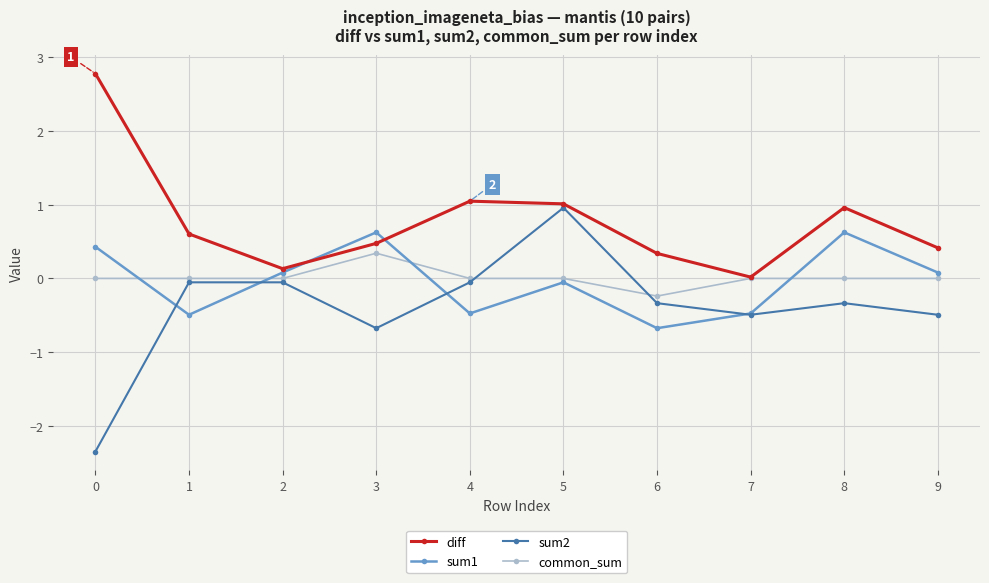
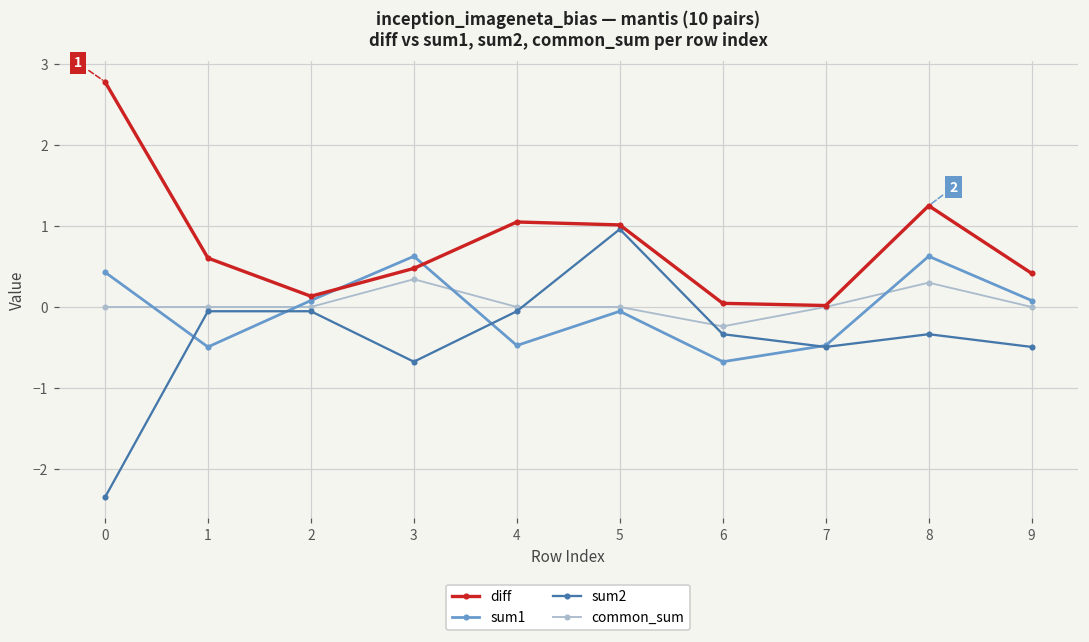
  {
    "diff": {
      "0": 2.8,
      "1": 0.6,
      "2": 0.1,
      "3": 0.5,
      "4": 1.0,
      "5": 1.0,
-     "6": 0.3,
-     "8": 1.0,
+     "6": 0.0,
+     "8": 1.2,
      "9": 0.4
    },
    "common_sum": {
      "0": 0.0,
      "1": 0.0,
      "2": 0.0,
      "3": 0.3,
      "4": 0.0,
      "5": 0.0,
      "6": -0.2,
-     "8": 0.0,
+     "8": 0.3,
      "9": 0.0
    }
  }
